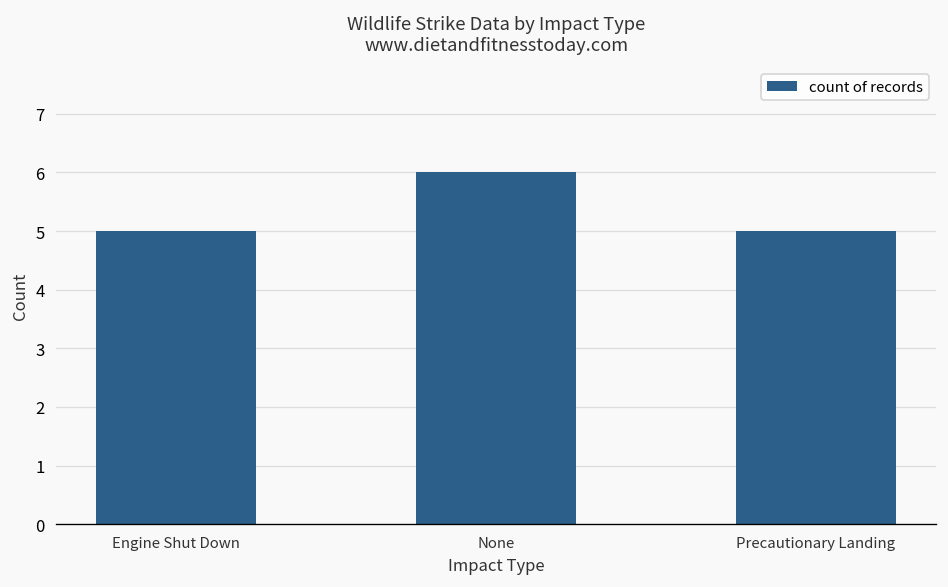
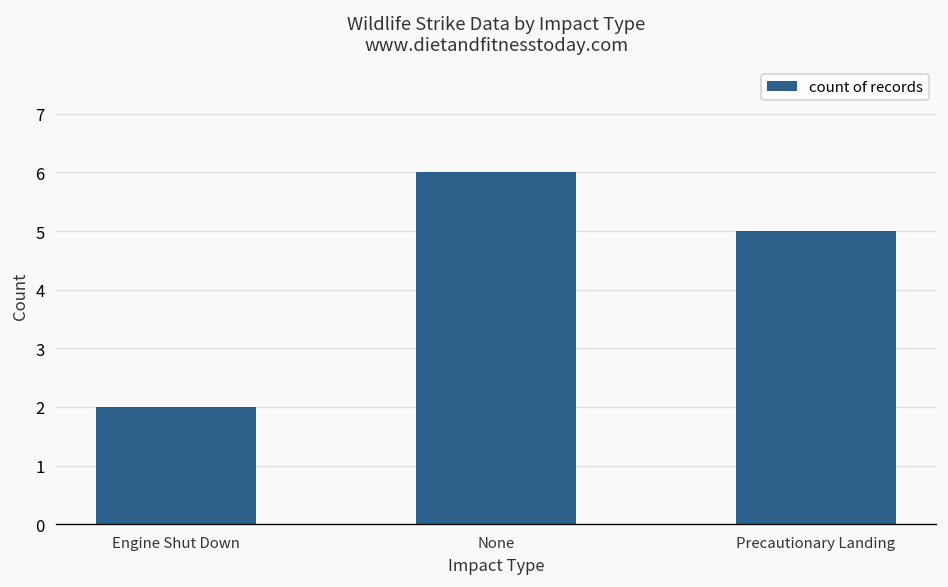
  {
-   "Engine Shut Down": 5,
+   "Engine Shut Down": 2,
    "None": 6,
    "Precautionary Landing": 5
  }
